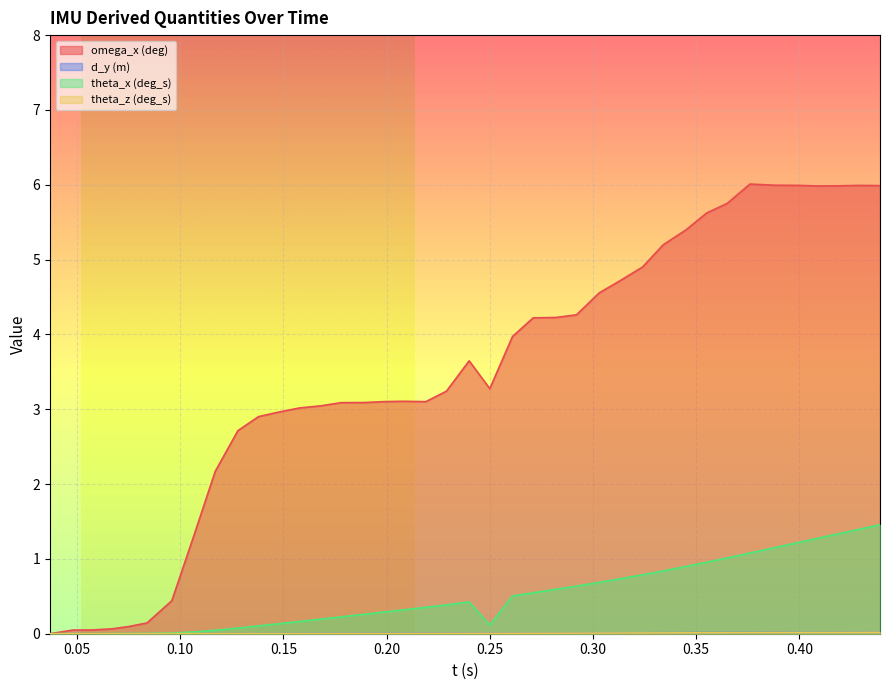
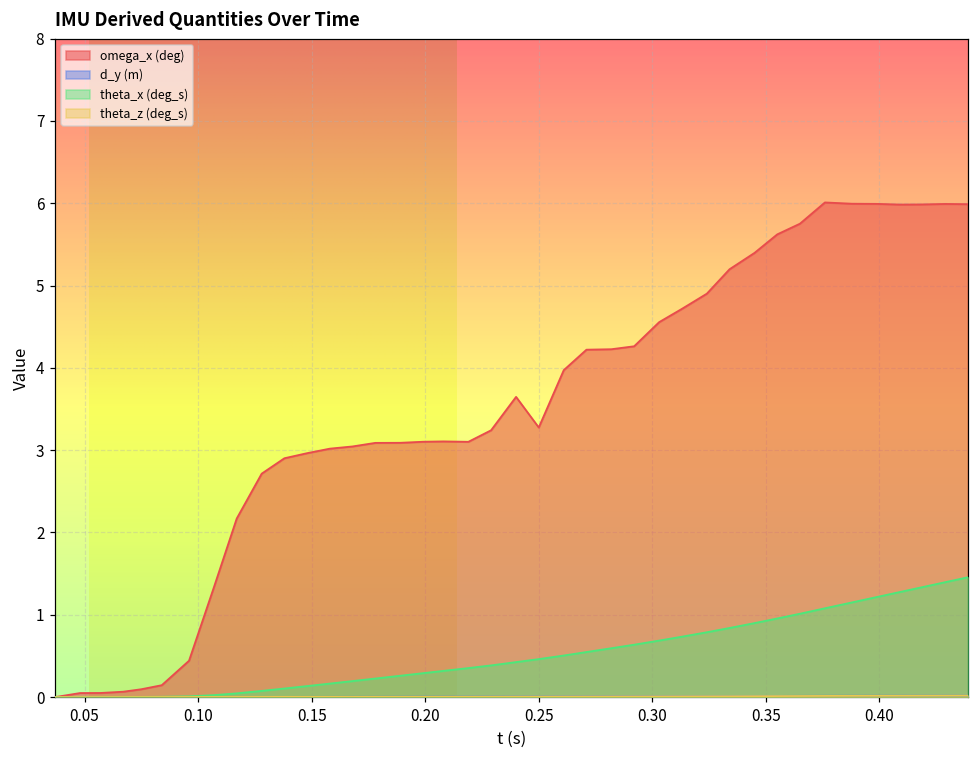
  {
    "omega_x (deg)": {
      "0.25": 3.3
    },
    "theta_x (deg_s)": {
-     "0.25": 0.1
+     "0.25": 0.5
    }
  }
